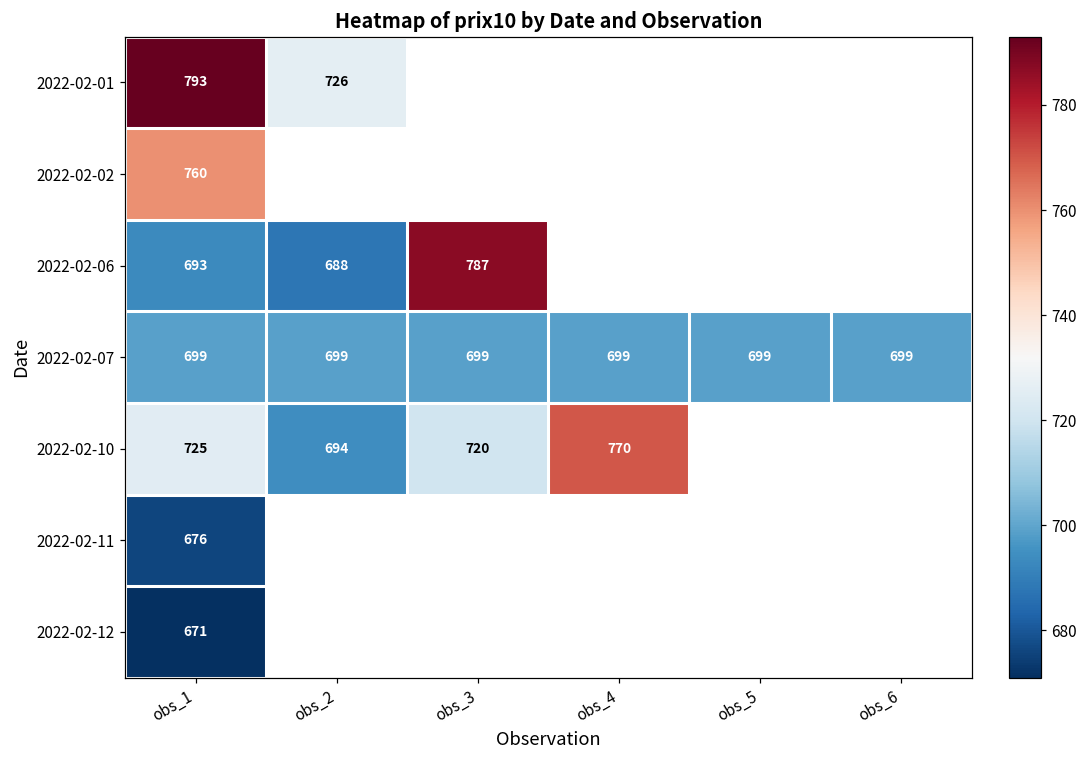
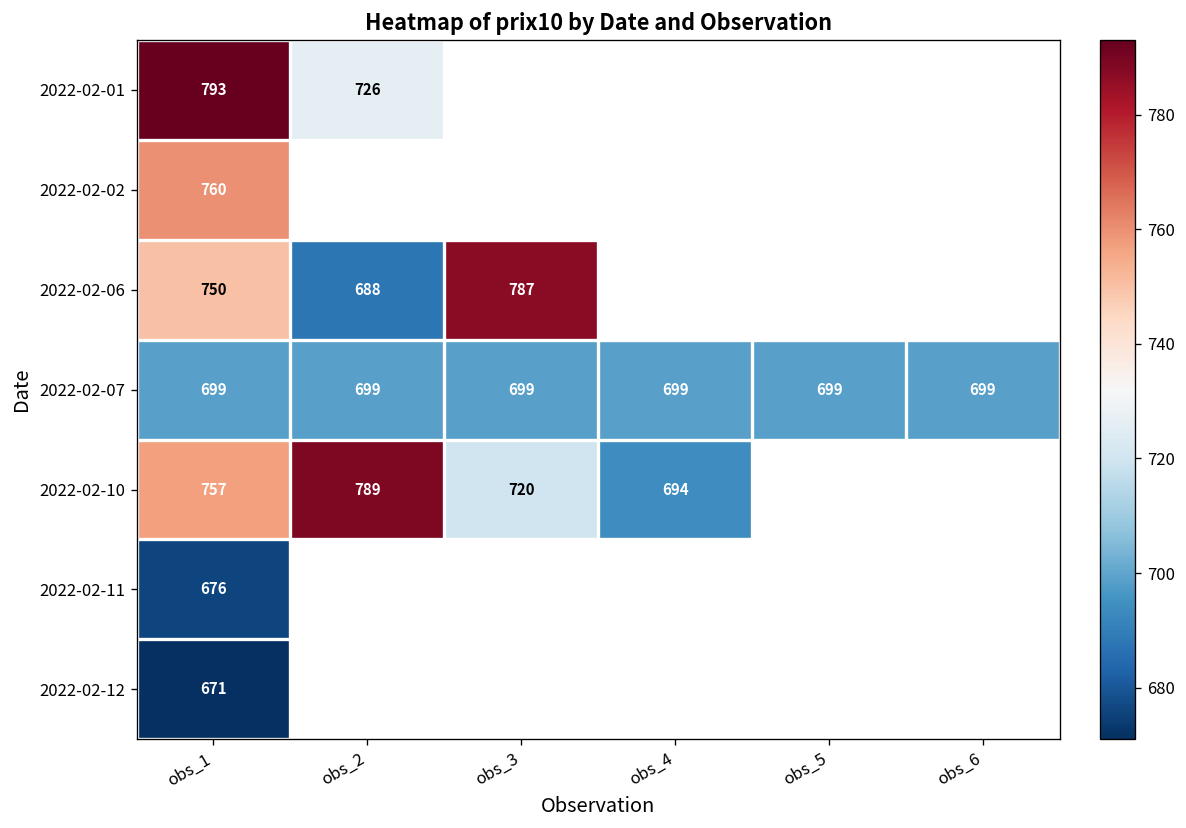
  {
    "2022-02-01": {
      "obs_1": 793,
      "obs_2": 726
    },
    "2022-02-02": {
      "obs_1": 760
    },
    "2022-02-06": {
-     "obs_1": 693,
+     "obs_1": 750,
      "obs_2": 688,
      "obs_3": 787
    },
    "2022-02-07": {
      "obs_1": 699,
      "obs_2": 699,
      "obs_3": 699,
      "obs_4": 699,
      "obs_5": 699,
      "obs_6": 699
    },
    "2022-02-10": {
-     "obs_1": 725,
-     "obs_2": 694,
+     "obs_1": 757,
+     "obs_2": 789,
      "obs_3": 720,
-     "obs_4": 770
+     "obs_4": 694
    },
    "2022-02-11": {
      "obs_1": 676
    },
    "2022-02-12": {
      "obs_1": 671
    }
  }
